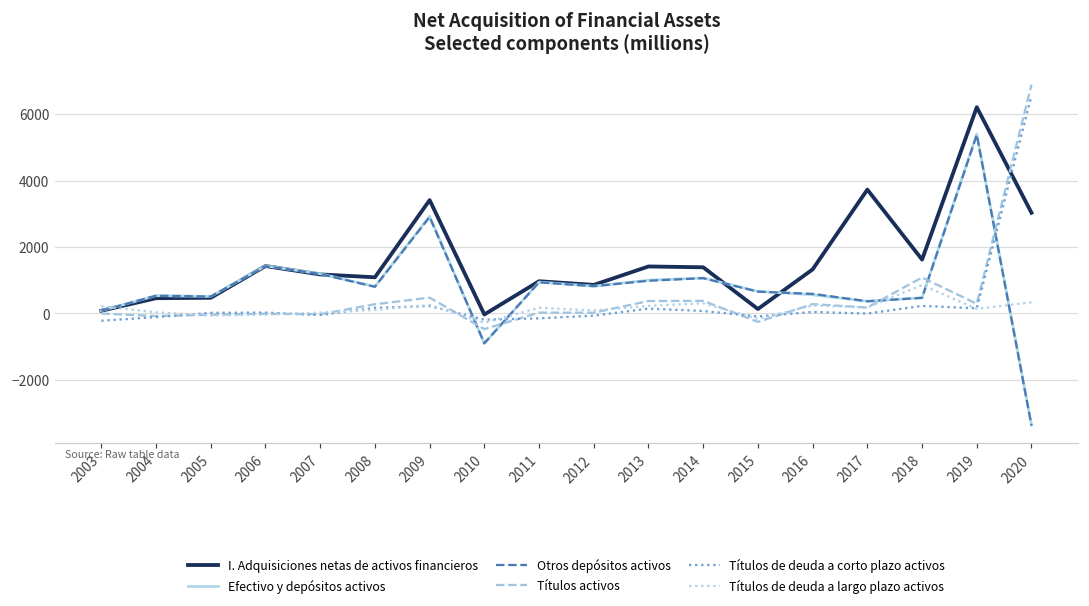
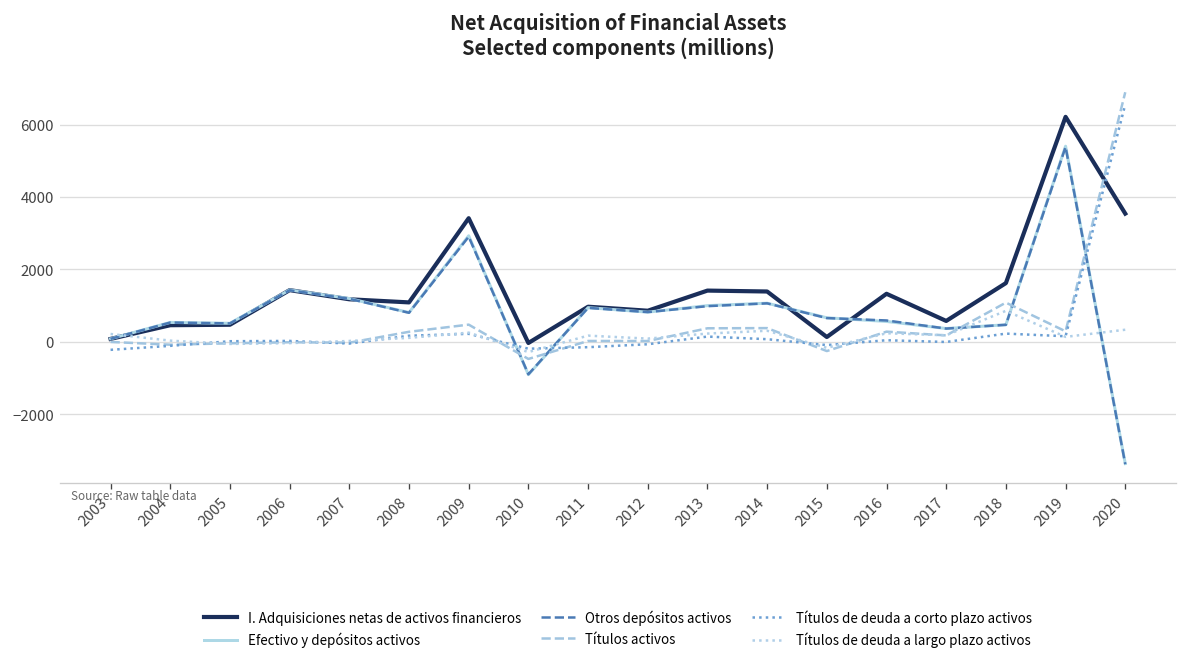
  {
    "I. Adquisiciones netas de activos financieros": {
      "2008": 1100,
      "2009": 3400,
      "2010": 0,
      "2013": 1400,
      "2014": 1400,
      "2015": 100,
      "2016": 1300,
-     "2017": 3700,
+     "2017": 600,
      "2018": 1600,
      "2019": 6200,
-     "2020": 3000
+     "2020": 3500
    }
  }
